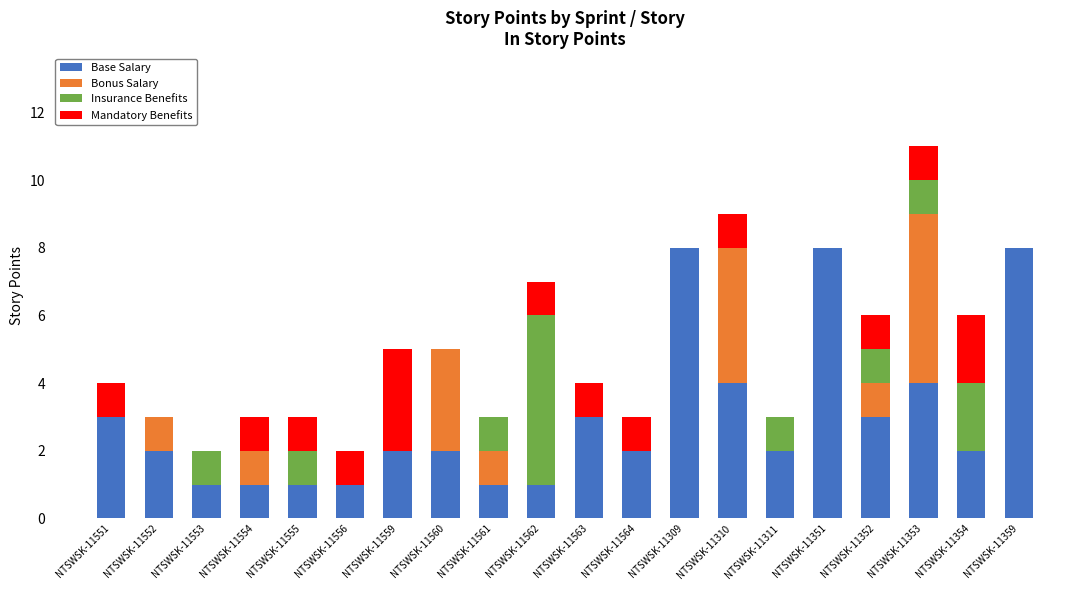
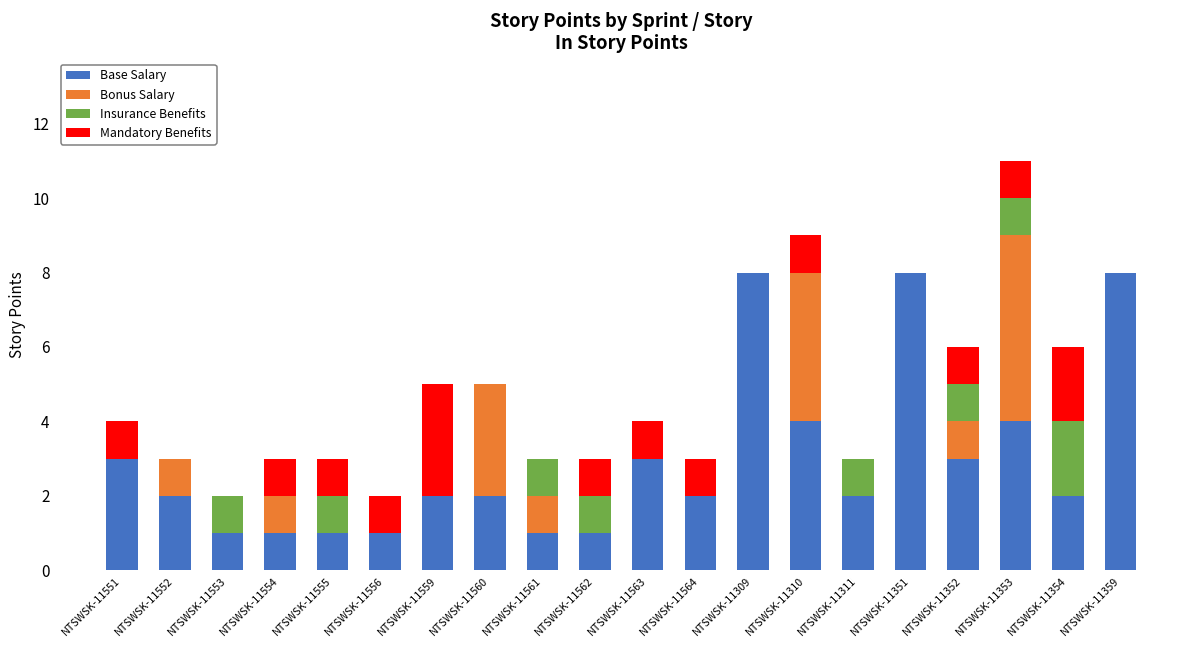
  {
    "Base Salary": {
      "NTSWSK-11551": 3,
      "NTSWSK-11552": 2,
      "NTSWSK-11553": 1,
      "NTSWSK-11554": 1,
      "NTSWSK-11555": 1,
      "NTSWSK-11556": 1,
      "NTSWSK-11559": 2,
      "NTSWSK-11560": 2,
      "NTSWSK-11561": 1,
      "NTSWSK-11562": 1,
      "NTSWSK-11563": 3,
      "NTSWSK-11564": 2,
      "NTSWSK-11309": 8,
      "NTSWSK-11310": 4,
      "NTSWSK-11311": 2,
      "NTSWSK-11351": 8,
      "NTSWSK-11352": 3,
      "NTSWSK-11353": 4,
      "NTSWSK-11354": 2,
      "NTSWSK-11359": 8
    },
    "Bonus Salary": {
      "NTSWSK-11551": 0,
      "NTSWSK-11552": 1,
      "NTSWSK-11553": 0,
      "NTSWSK-11554": 1,
      "NTSWSK-11555": 0,
      "NTSWSK-11556": 0,
      "NTSWSK-11559": 0,
      "NTSWSK-11560": 3,
      "NTSWSK-11561": 1,
      "NTSWSK-11562": 0,
      "NTSWSK-11563": 0,
      "NTSWSK-11564": 0,
      "NTSWSK-11309": 0,
      "NTSWSK-11310": 4,
      "NTSWSK-11311": 0,
      "NTSWSK-11351": 0,
      "NTSWSK-11352": 1,
      "NTSWSK-11353": 5,
      "NTSWSK-11354": 0,
      "NTSWSK-11359": 0
    },
    "Insurance Benefits": {
      "NTSWSK-11551": 0,
      "NTSWSK-11552": 0,
      "NTSWSK-11553": 1,
      "NTSWSK-11554": 0,
      "NTSWSK-11555": 1,
      "NTSWSK-11556": 0,
      "NTSWSK-11559": 0,
      "NTSWSK-11560": 0,
      "NTSWSK-11561": 1,
-     "NTSWSK-11562": 5,
+     "NTSWSK-11562": 1,
      "NTSWSK-11563": 0,
      "NTSWSK-11564": 0,
      "NTSWSK-11309": 0,
      "NTSWSK-11310": 0,
      "NTSWSK-11311": 1,
      "NTSWSK-11351": 0,
      "NTSWSK-11352": 1,
      "NTSWSK-11353": 1,
      "NTSWSK-11354": 2,
      "NTSWSK-11359": 0
    },
    "Mandatory Benefits": {
      "NTSWSK-11551": 1,
      "NTSWSK-11552": 0,
      "NTSWSK-11553": 0,
      "NTSWSK-11554": 1,
      "NTSWSK-11555": 1,
      "NTSWSK-11556": 1,
      "NTSWSK-11559": 3,
      "NTSWSK-11560": 0,
      "NTSWSK-11561": 0,
      "NTSWSK-11562": 1,
      "NTSWSK-11563": 1,
      "NTSWSK-11564": 1,
      "NTSWSK-11309": 0,
      "NTSWSK-11310": 1,
      "NTSWSK-11311": 0,
      "NTSWSK-11351": 0,
      "NTSWSK-11352": 1,
      "NTSWSK-11353": 1,
      "NTSWSK-11354": 2,
      "NTSWSK-11359": 0
    }
  }
